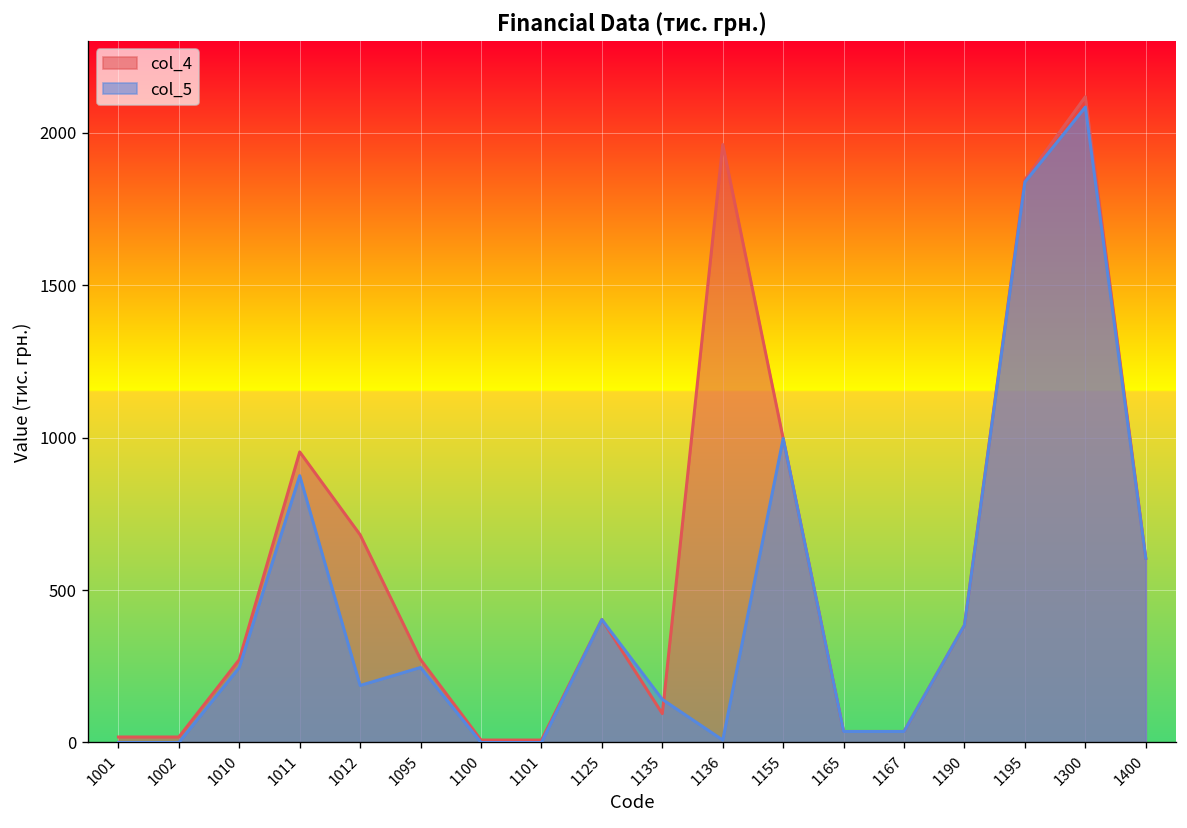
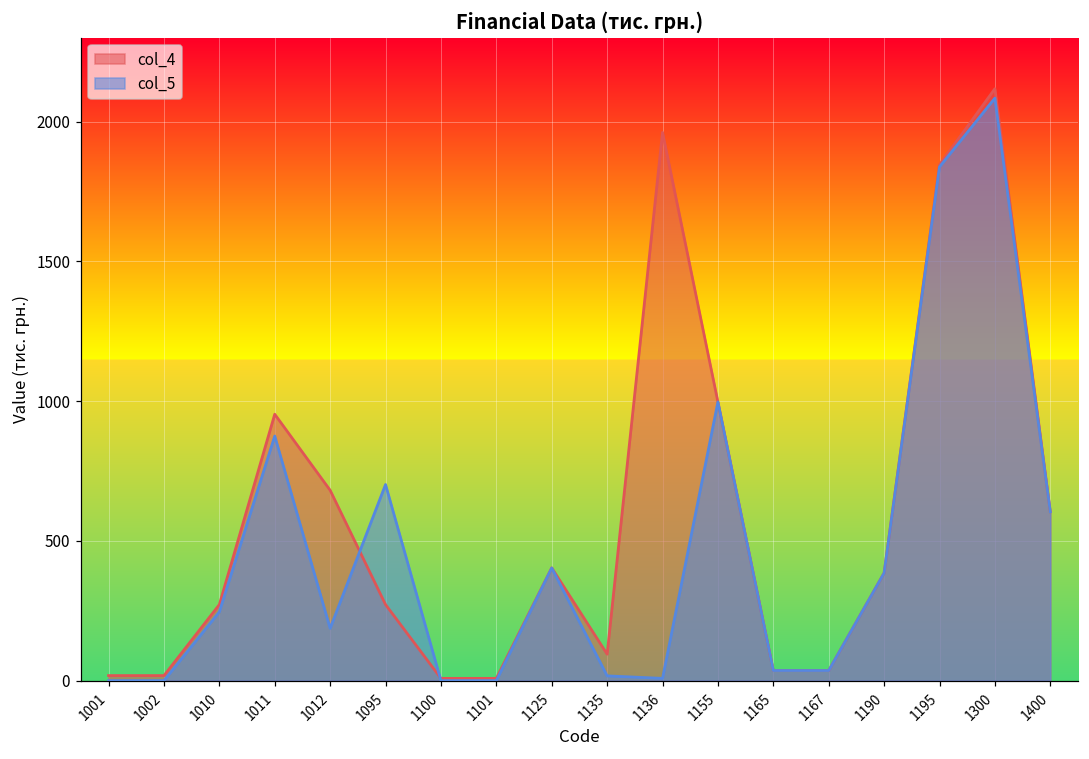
  {
    "col_4": {
      "1001": 20,
      "1002": 20,
      "1010": 270,
      "1011": 950,
      "1012": 680,
      "1095": 270,
      "1135": 90,
      "1136": 1960,
      "1300": 2120
    },
    "col_5": {
      "1001": 0,
      "1002": 0,
      "1010": 250,
      "1011": 880,
      "1012": 190,
-     "1095": 250,
-     "1135": 140,
+     "1095": 700,
+     "1135": 20,
      "1136": 10,
      "1300": 2080
    }
  }
